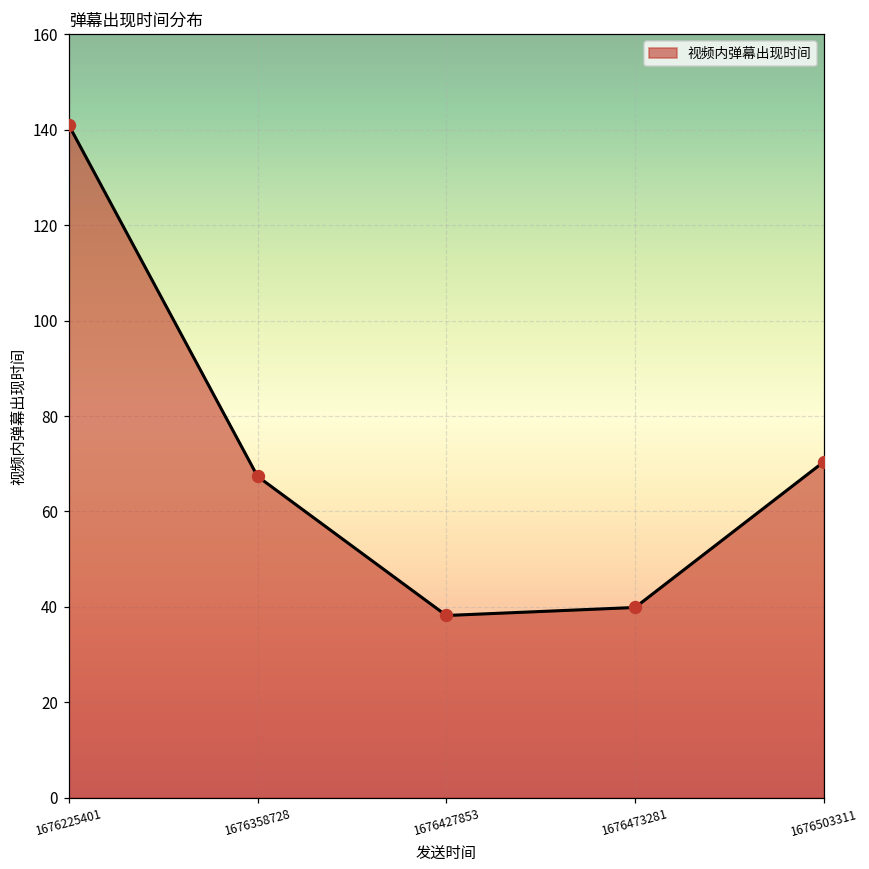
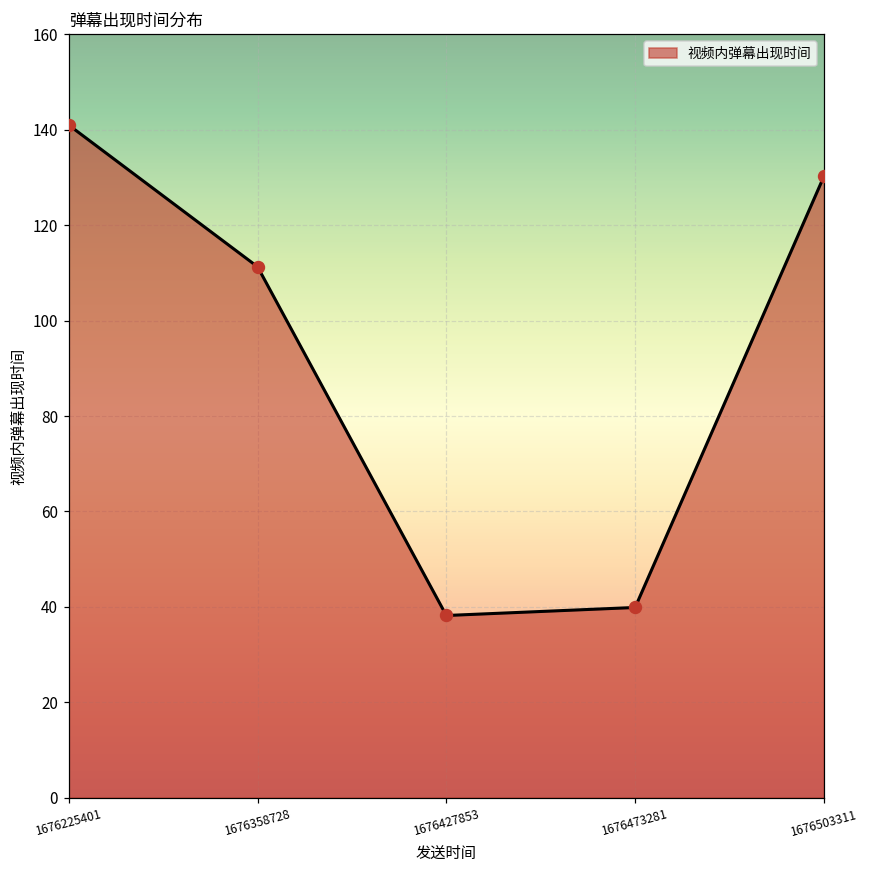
  {
    "1676225401": 141,
-   "1676358728": 67,
+   "1676358728": 111,
    "1676427853": 38,
    "1676473281": 40,
-   "1676503311": 70
+   "1676503311": 130
  }
